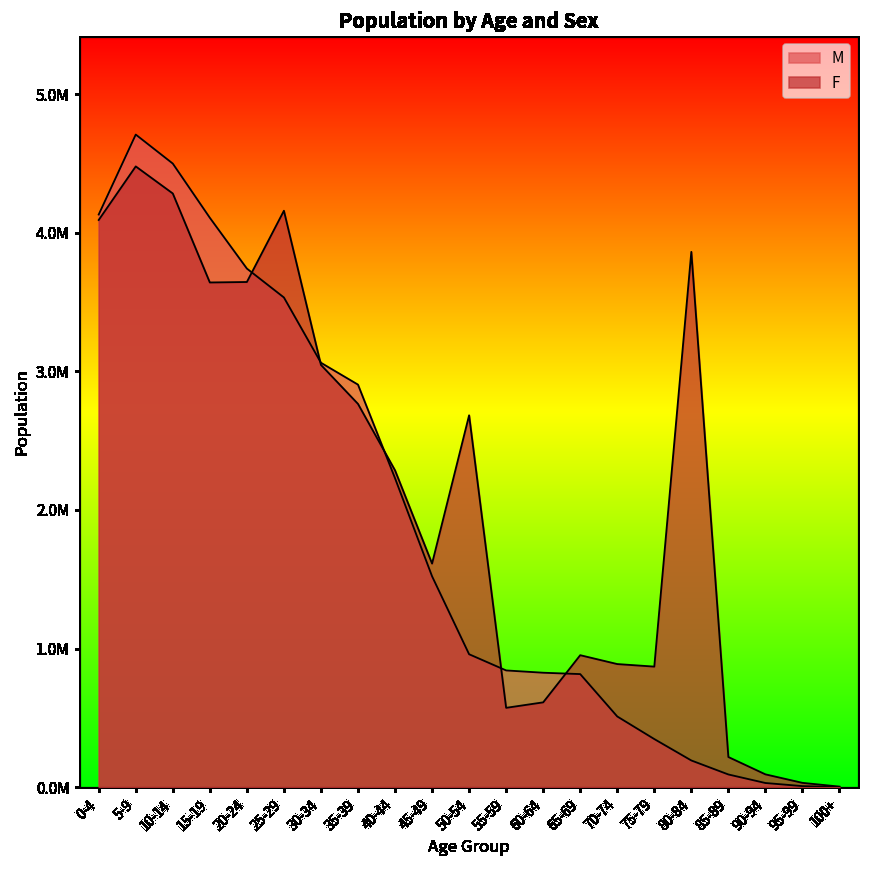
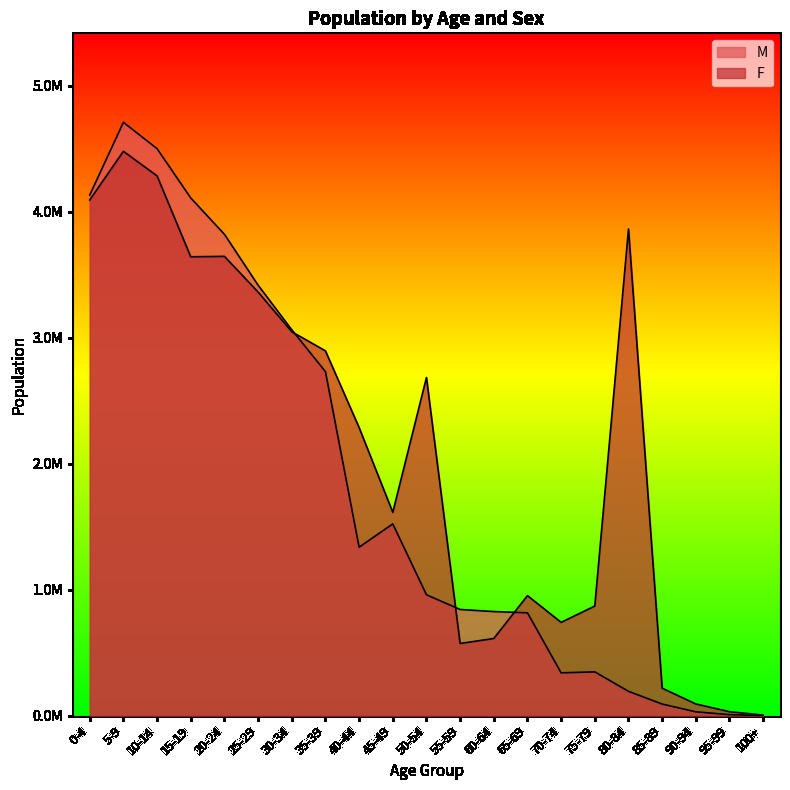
  {
    "M": {
      "0-4": 4130000,
      "5-9": 4710000,
      "10-14": 4500000,
      "15-19": 4110000,
-     "20-24": 3740000,
-     "25-29": 3530000,
-     "35-39": 2900000,
-     "40-44": 2230000,
+     "20-24": 3820000,
+     "25-29": 3420000,
+     "35-39": 2730000,
+     "40-44": 1340000,
      "45-49": 1520000,
      "50-54": 960000,
      "55-59": 840000,
      "60-64": 830000,
      "65-69": 820000,
-     "70-74": 510000,
+     "70-74": 340000,
      "75-79": 350000,
      "80-84": 190000,
      "85-89": 90000,
      "90-94": 30000,
      "95-99": 10000
    },
    "F": {
      "0-4": 4090000,
      "5-9": 4480000,
      "10-14": 4280000,
      "15-19": 3640000,
      "20-24": 3640000,
-     "25-29": 4160000,
-     "35-39": 2770000,
+     "25-29": 3360000,
+     "35-39": 2890000,
      "40-44": 2290000,
      "45-49": 1610000,
      "50-54": 2680000,
      "55-59": 570000,
      "60-64": 610000,
      "65-69": 950000,
-     "70-74": 890000,
+     "70-74": 740000,
      "75-79": 870000,
      "80-84": 3860000,
      "85-89": 220000,
      "90-94": 90000,
      "95-99": 30000
    }
  }
